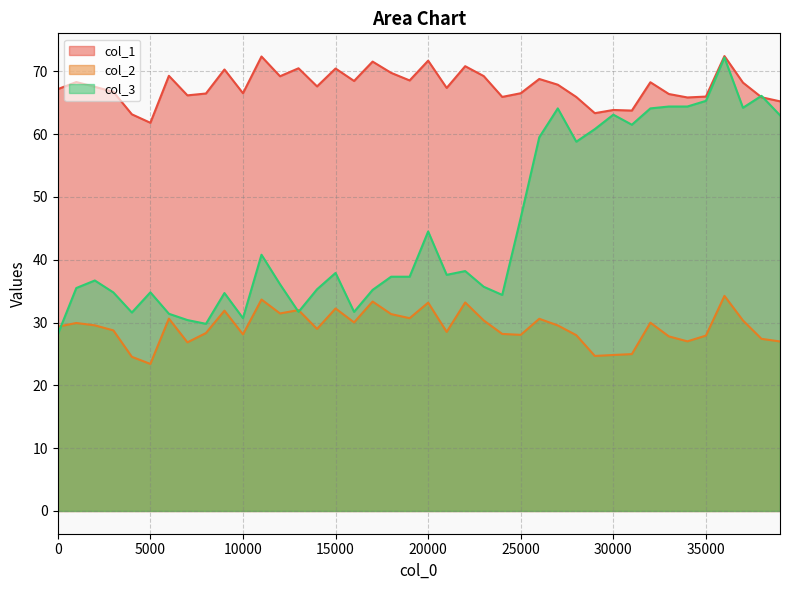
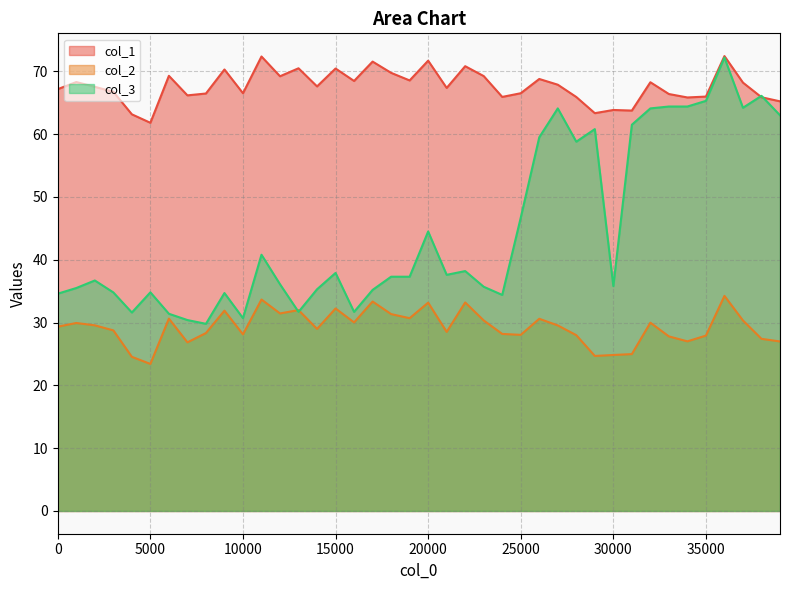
  {
    "col_3": {
-     "0": 28,
+     "0": 35,
      "5000": 35,
      "10000": 31,
      "15000": 38,
      "20000": 45,
      "25000": 47,
-     "30000": 63,
+     "30000": 36,
      "35000": 65
    }
  }
